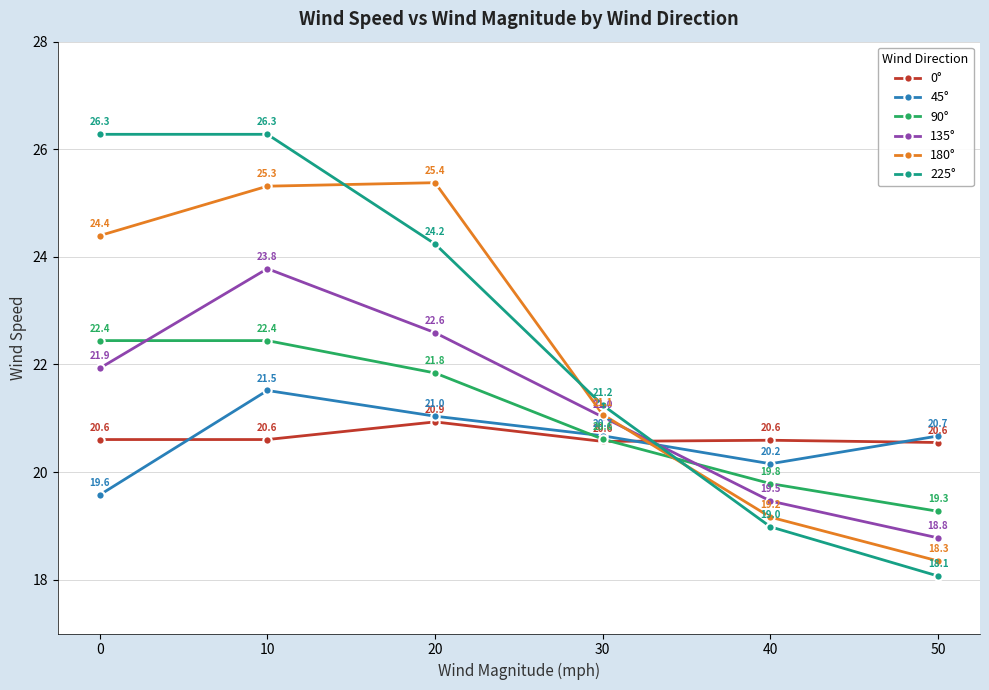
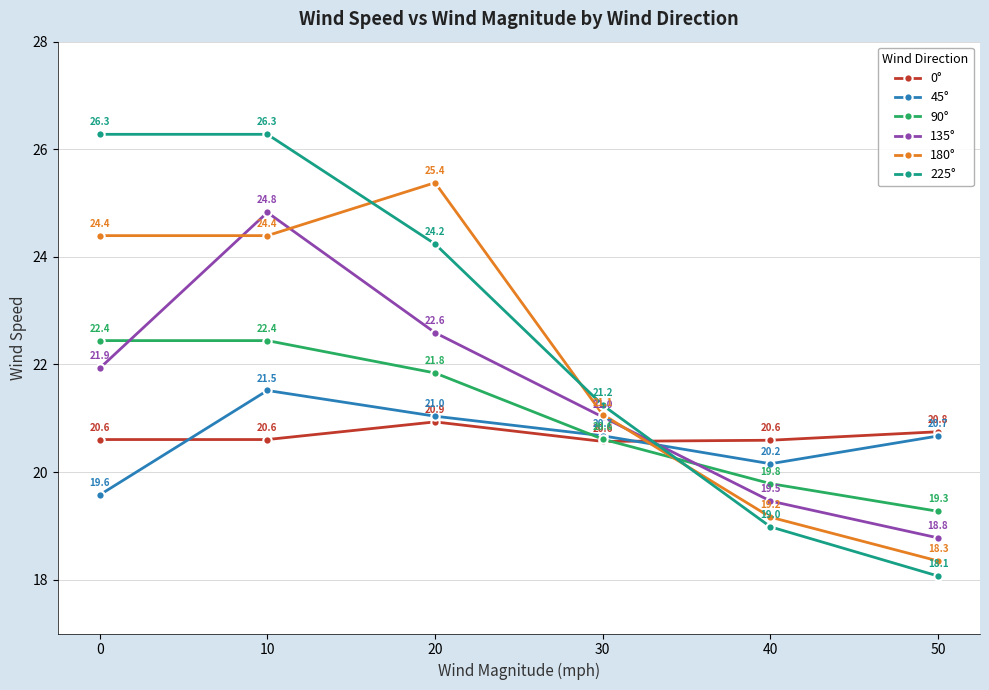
  {
    "0°": {
      "0": 20.6,
      "10": 20.6,
      "40": 20.6,
-     "50": 20.6
+     "50": 20.8
    },
    "45°": {
      "0": 19.6,
      "10": 21.5,
      "40": 20.2
    },
    "135°": {
      "0": 21.9,
-     "10": 23.8,
+     "10": 24.8,
      "20": 22.6,
      "50": 18.8
    },
    "180°": {
      "0": 24.4,
-     "10": 25.3,
+     "10": 24.4,
      "20": 25.4,
      "50": 18.3
    }
  }
